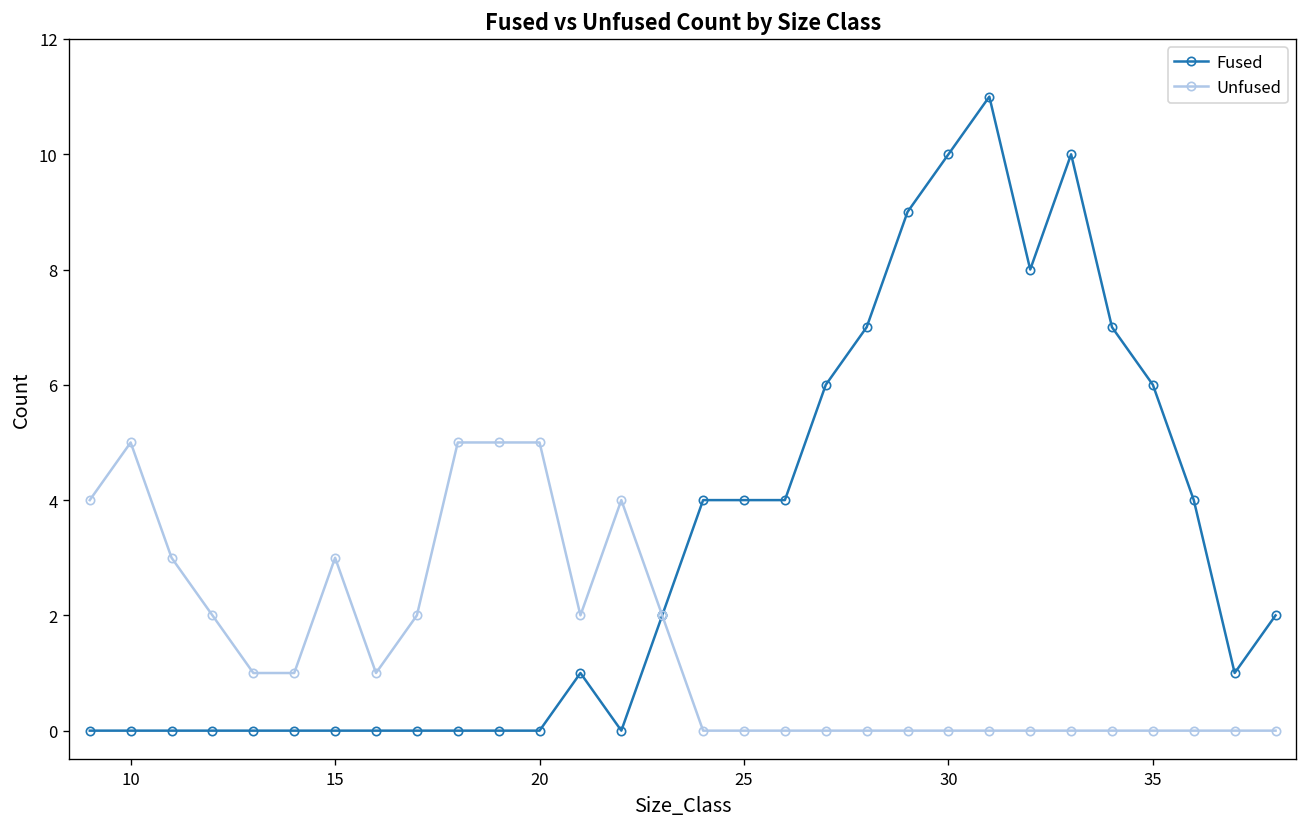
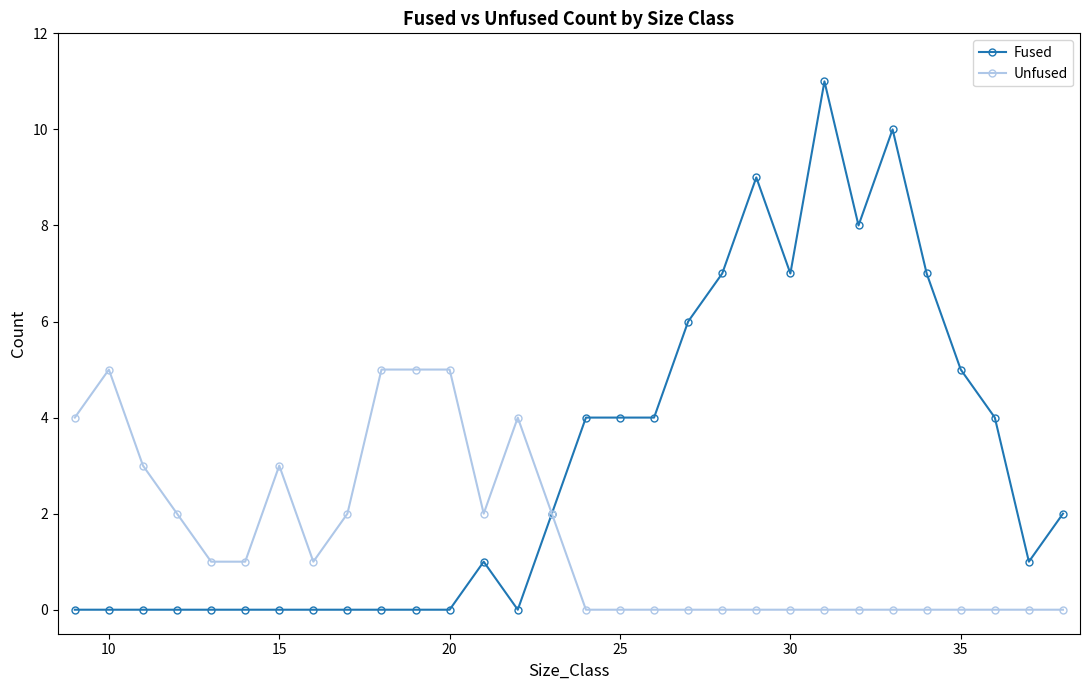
  {
    "Fused": {
      "10": 0,
      "15": 0,
      "20": 0,
      "25": 4,
-     "30": 10,
-     "35": 6
+     "30": 7,
+     "35": 5
    },
    "Unfused": {
      "10": 5,
      "15": 3,
      "20": 5,
      "25": 0,
      "30": 0,
      "35": 0
    }
  }
